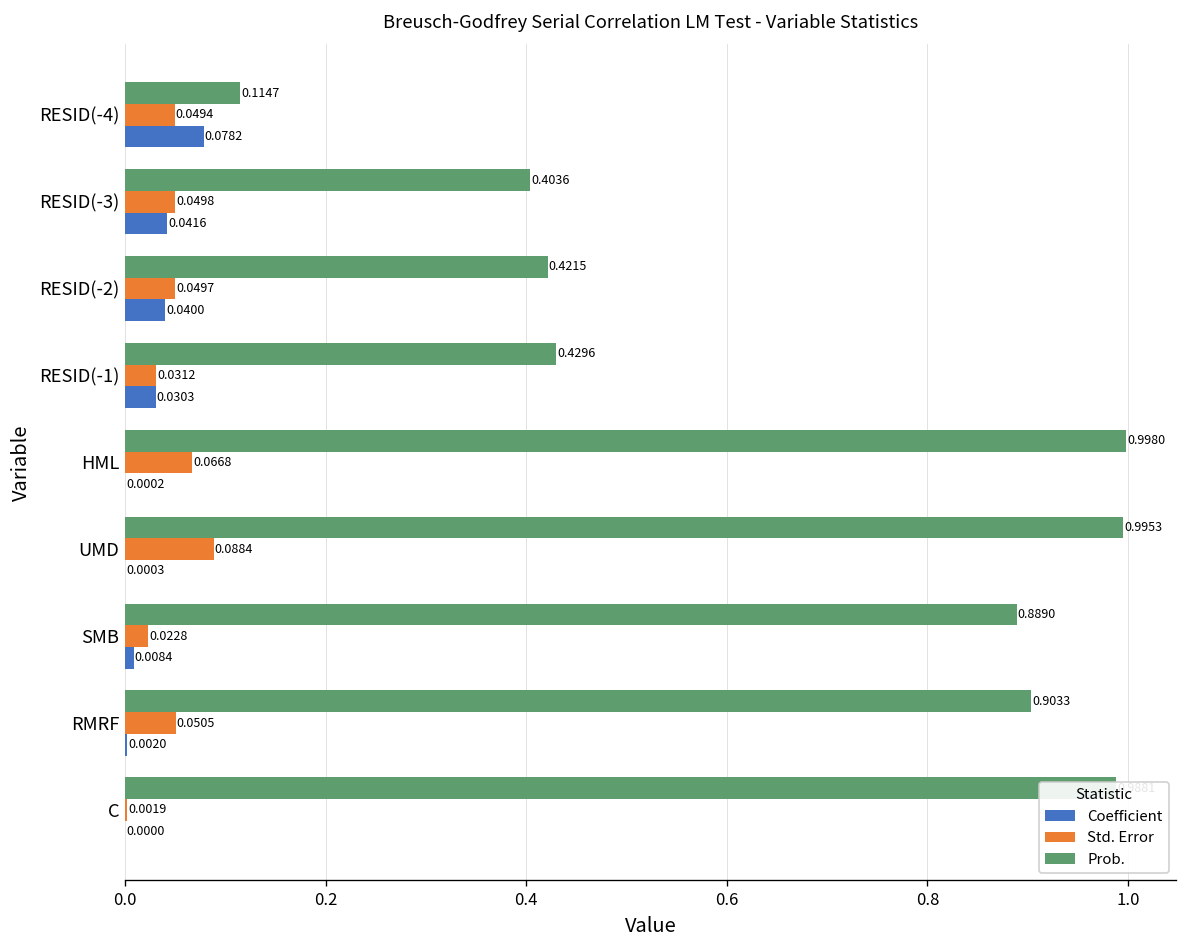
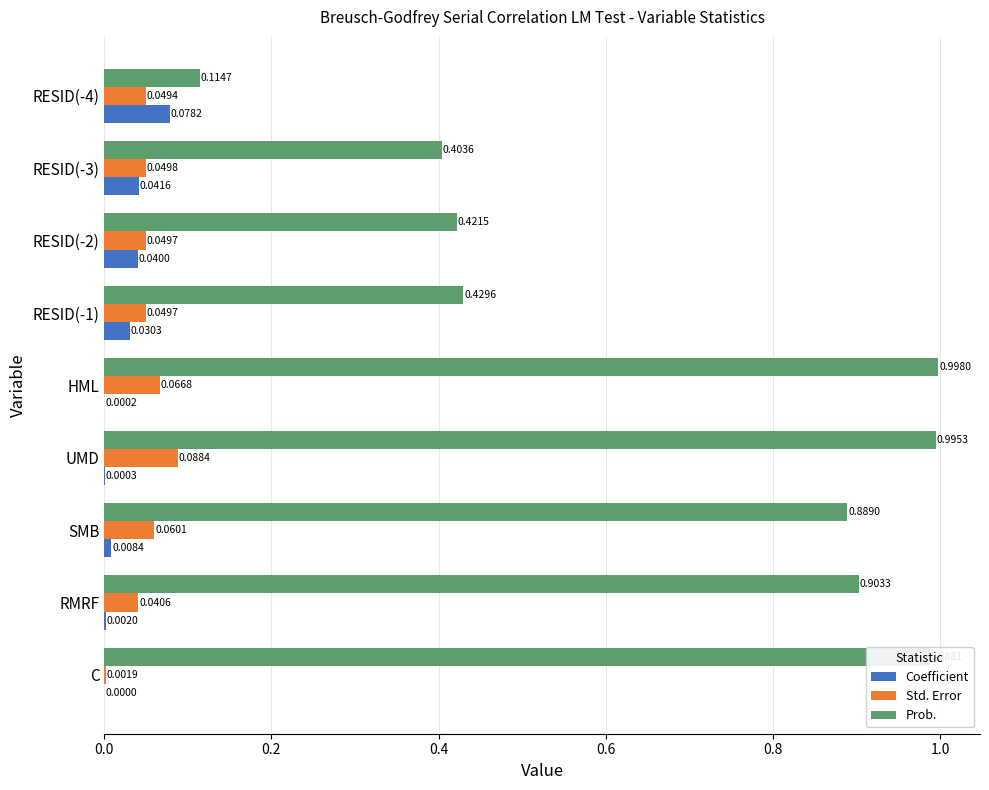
  {
    "Coefficient": {
      "RESID(-4)": 0.0782,
      "RESID(-3)": 0.0416,
      "RESID(-2)": 0.0400,
      "RESID(-1)": 0.0303,
      "HML": 0.0002,
      "UMD": 0.0003,
      "SMB": 0.0084,
      "RMRF": 0.0020,
      "C": 0.0000
    },
    "Std. Error": {
      "RESID(-4)": 0.0494,
      "RESID(-3)": 0.0498,
      "RESID(-2)": 0.0497,
-     "RESID(-1)": 0.0312,
+     "RESID(-1)": 0.0497,
      "HML": 0.0668,
      "UMD": 0.0884,
-     "SMB": 0.0228,
-     "RMRF": 0.0505,
+     "SMB": 0.0601,
+     "RMRF": 0.0406,
      "C": 0.0019
    },
    "Prob.": {
      "RESID(-4)": 0.1147,
      "RESID(-3)": 0.4036,
      "RESID(-2)": 0.4215,
      "RESID(-1)": 0.4296,
      "HML": 0.9980,
      "UMD": 0.9953,
      "SMB": 0.8890,
      "RMRF": 0.9033
    }
  }
